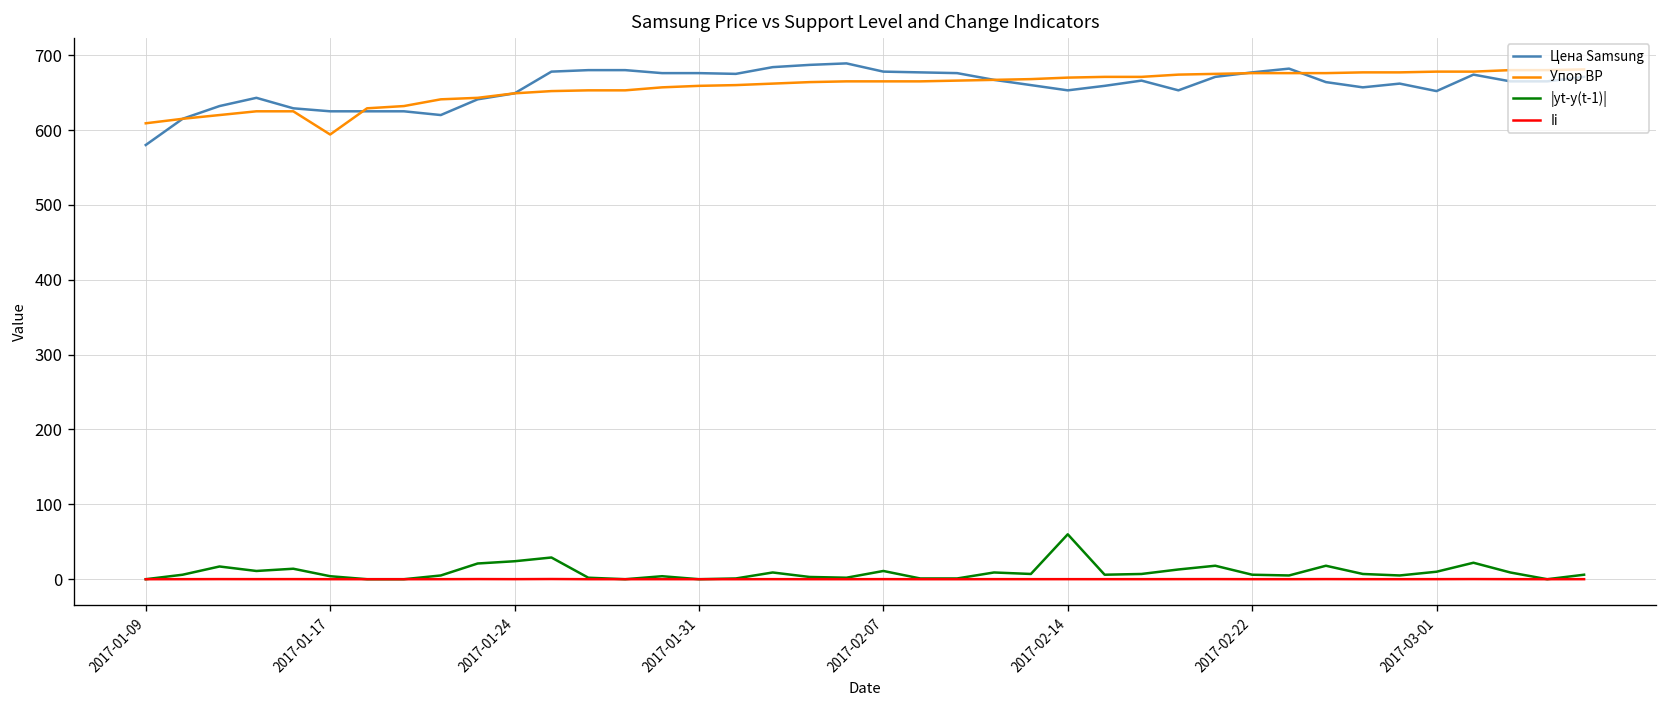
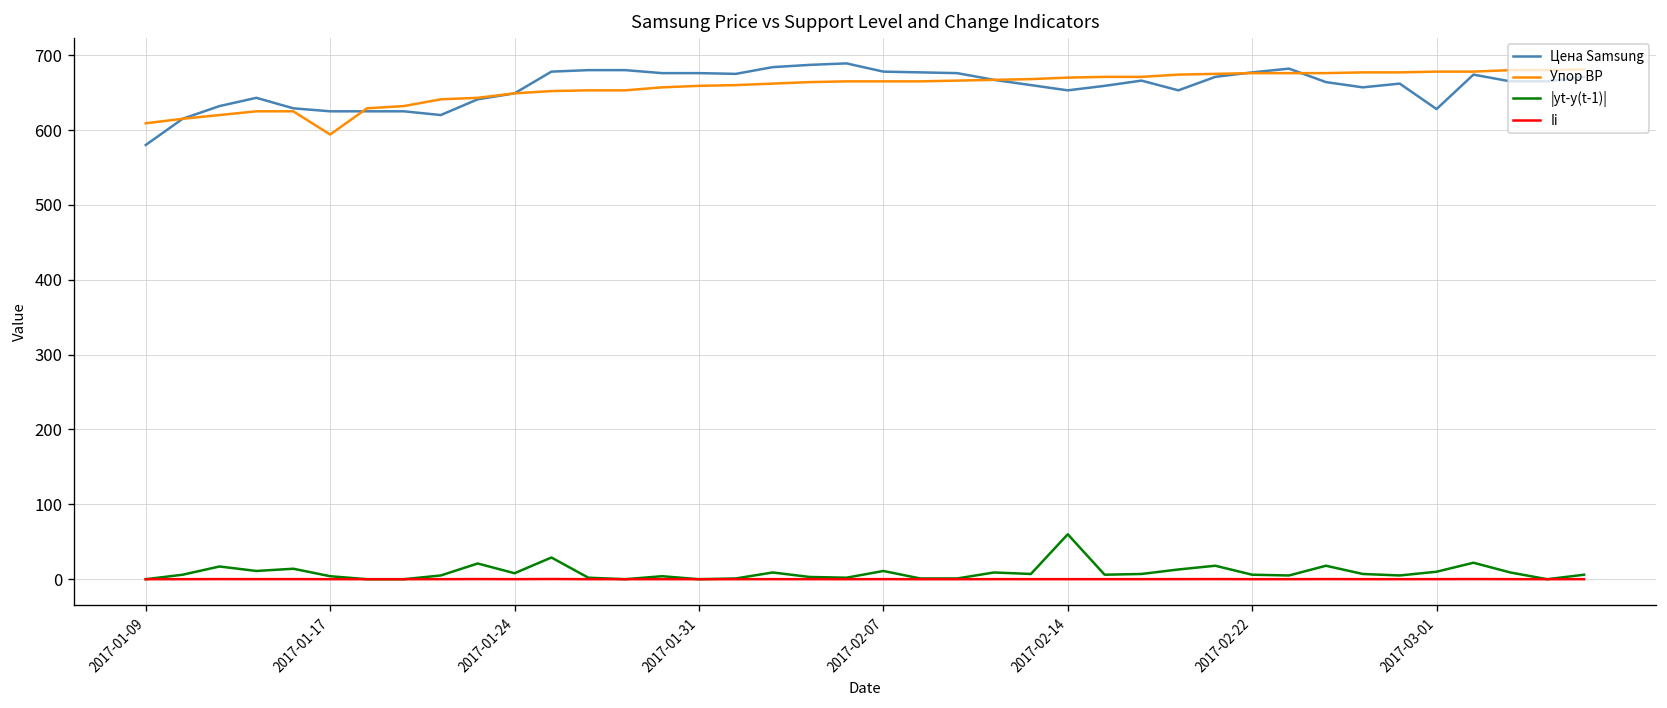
  {
    "Цена Samsung": {
      "2017-01-09": 580,
      "2017-01-17": 630,
      "2017-01-31": 680,
      "2017-02-07": 680,
      "2017-02-14": 650,
-     "2017-03-01": 650
+     "2017-03-01": 630
    },
    "Упор ВР": {
      "2017-01-09": 610,
      "2017-01-17": 590,
      "2017-01-31": 660,
      "2017-02-07": 670,
      "2017-02-14": 670,
      "2017-03-01": 680
    },
    "|yt-y(t-1)|": {
-     "2017-01-24": 20,
+     "2017-01-24": 10,
      "2017-02-07": 10,
      "2017-02-14": 60,
      "2017-02-22": 10,
      "2017-03-01": 10
    },
    "Ii": {
      "2017-01-24": 0,
      "2017-02-07": 0,
      "2017-02-14": 0,
      "2017-02-22": 0,
      "2017-03-01": 0
    }
  }
